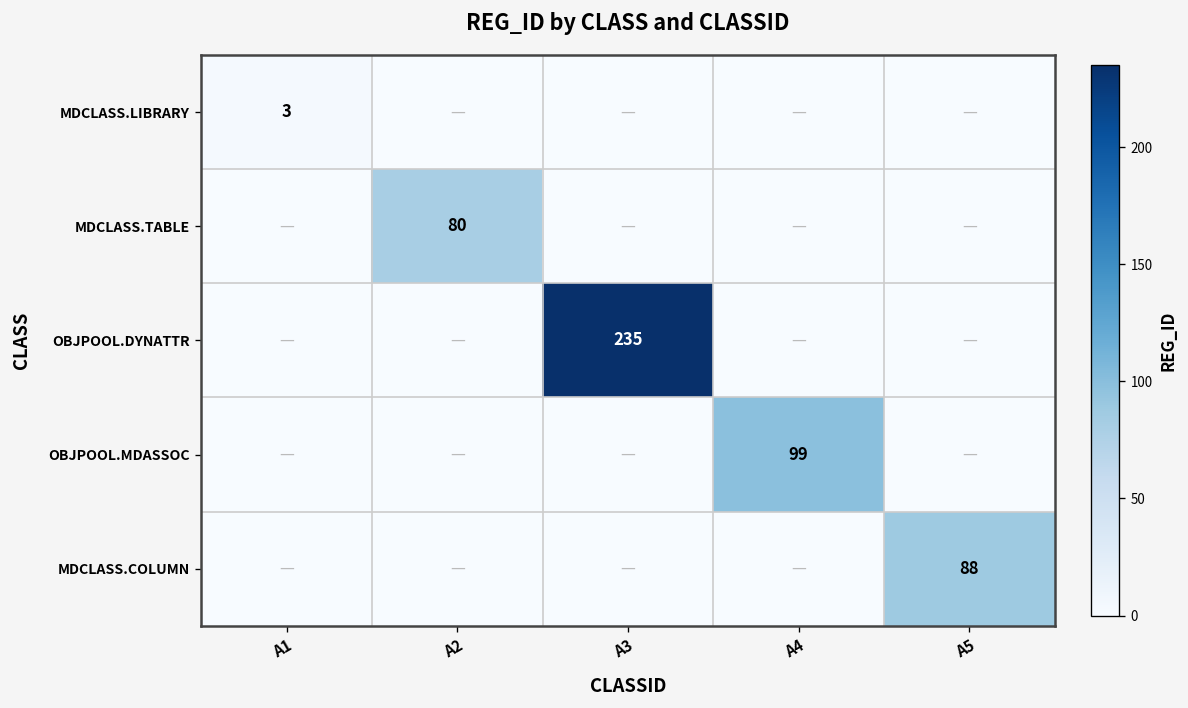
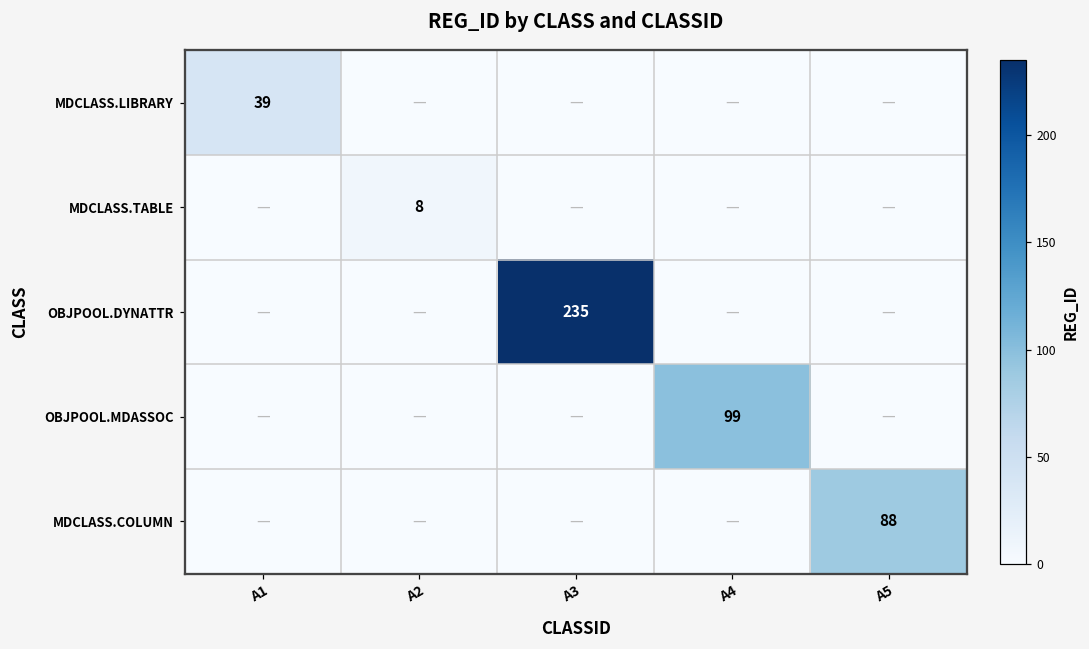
  {
    "MDCLASS.LIBRARY": {
-     "A1": 3
+     "A1": 39
    },
    "MDCLASS.TABLE": {
-     "A2": 80
+     "A2": 8
    },
    "OBJPOOL.DYNATTR": {
      "A3": 235
    },
    "OBJPOOL.MDASSOC": {
      "A4": 99
    },
    "MDCLASS.COLUMN": {
      "A5": 88
    }
  }
